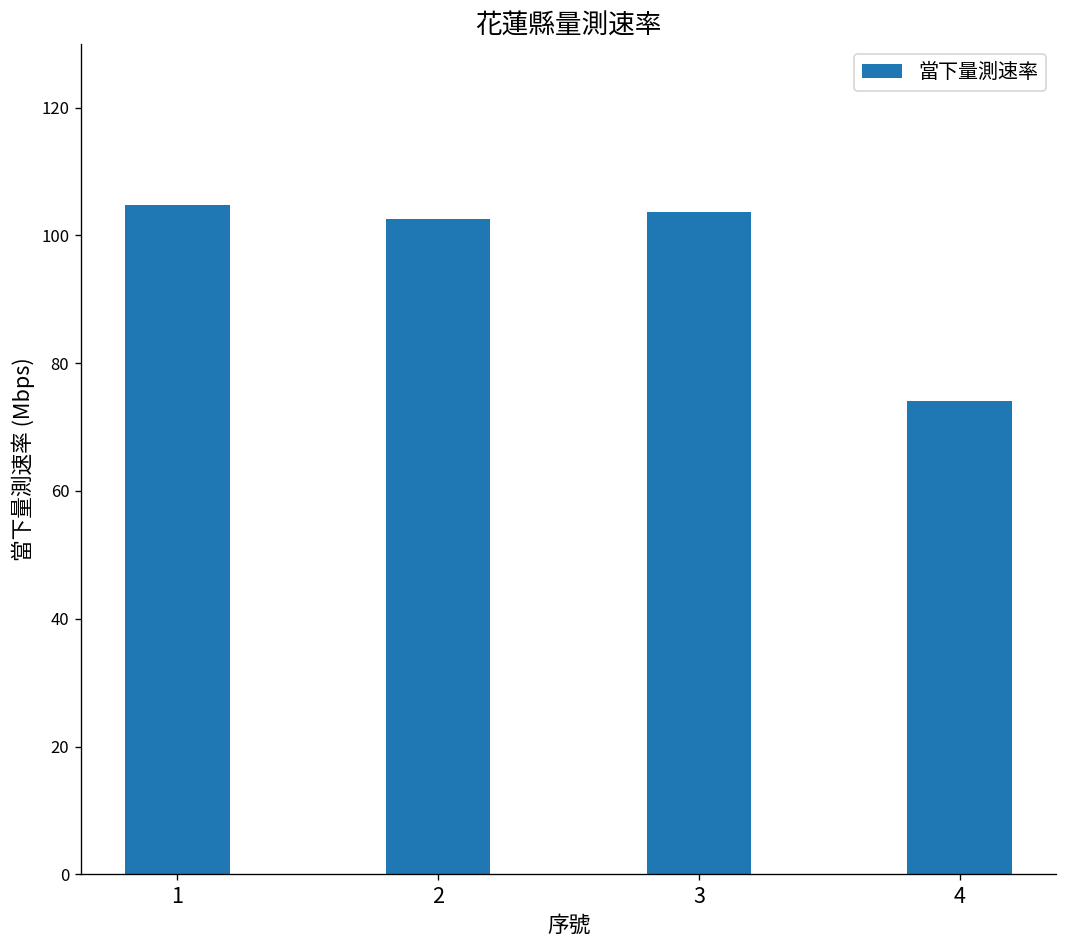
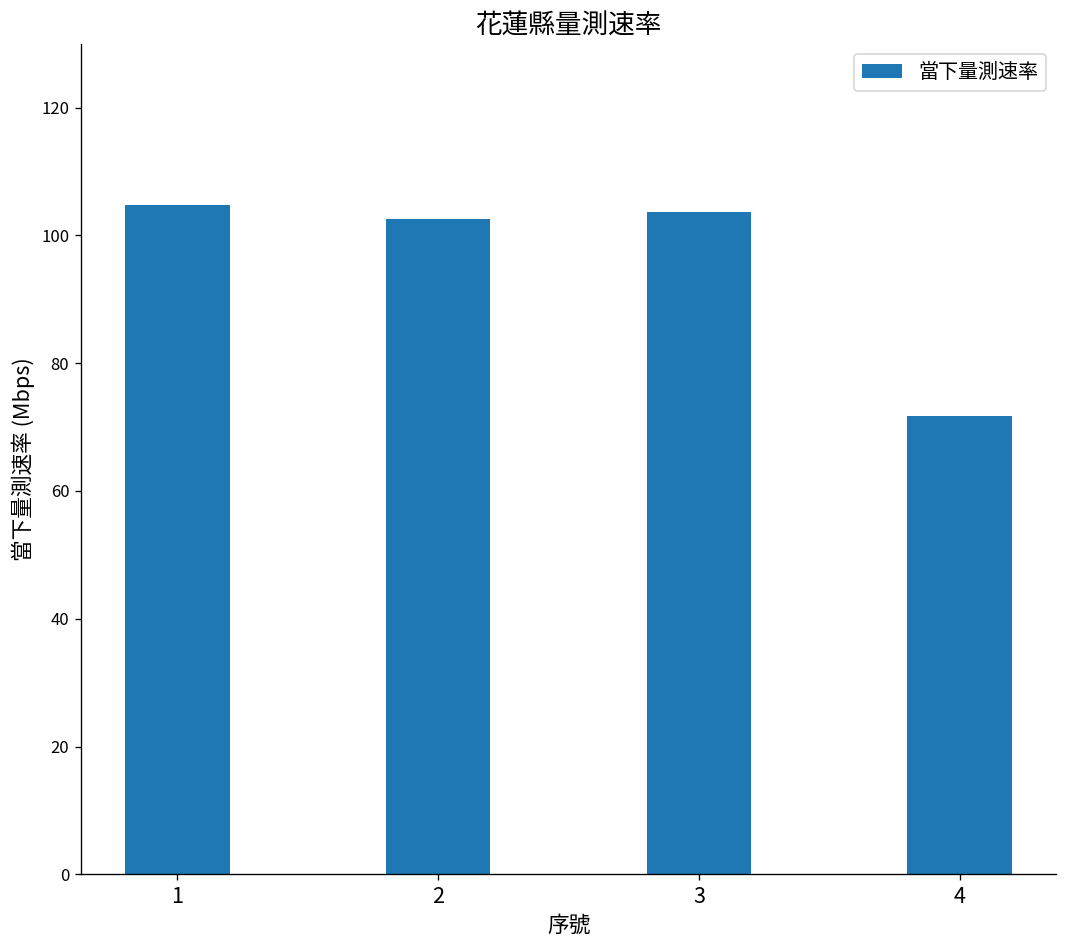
  {
    "1": 105,
    "2": 103,
    "3": 104,
-   "4": 74
+   "4": 72
  }
